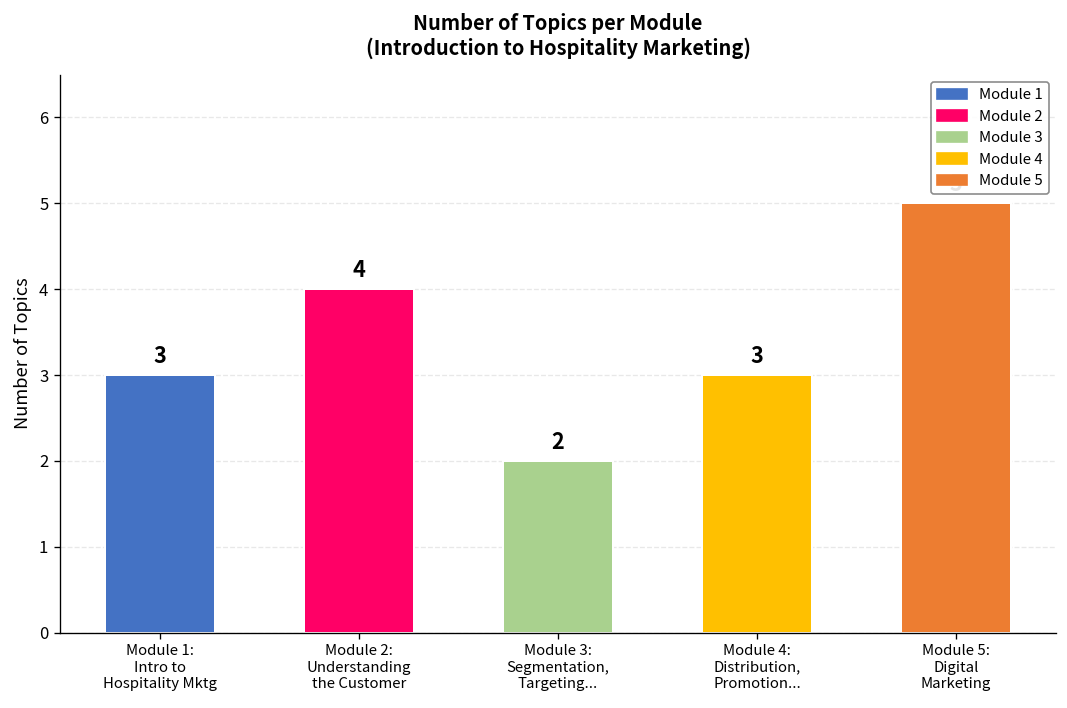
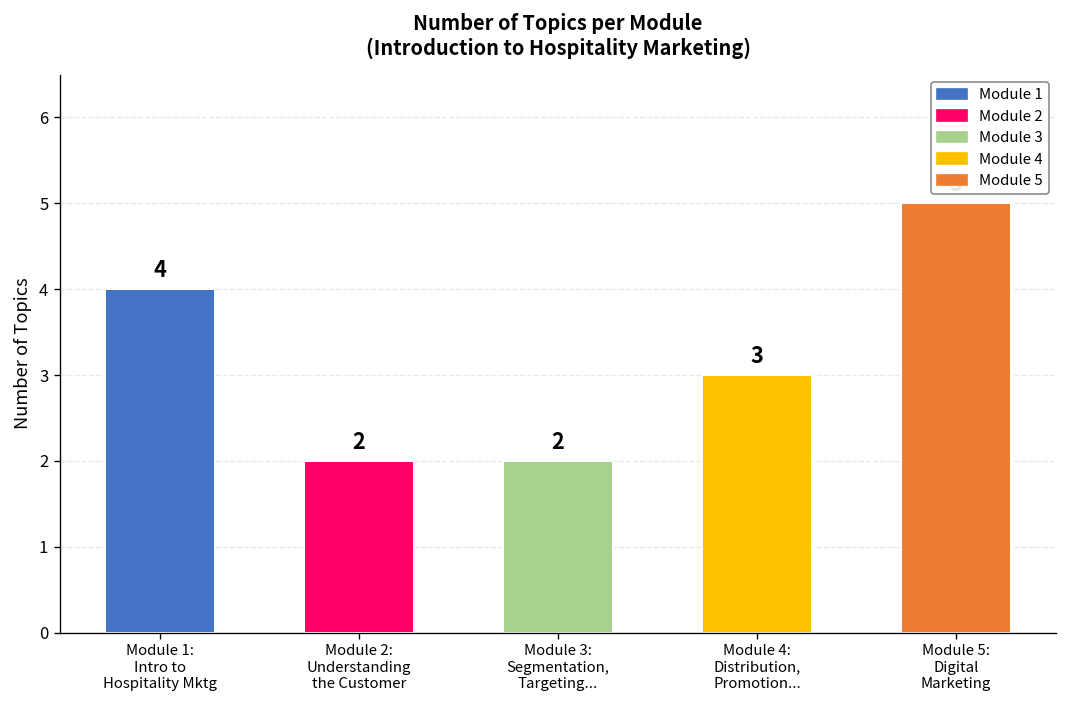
  {
-   "Module 1: Intro to Hospitality Mktg": 3,
-   "Module 2: Understanding the Customer": 4,
+   "Module 1: Intro to Hospitality Mktg": 4,
+   "Module 2: Understanding the Customer": 2,
    "Module 3: Segmentation, Targeting...": 2,
    "Module 4: Distribution, Promotion...": 3
  }
